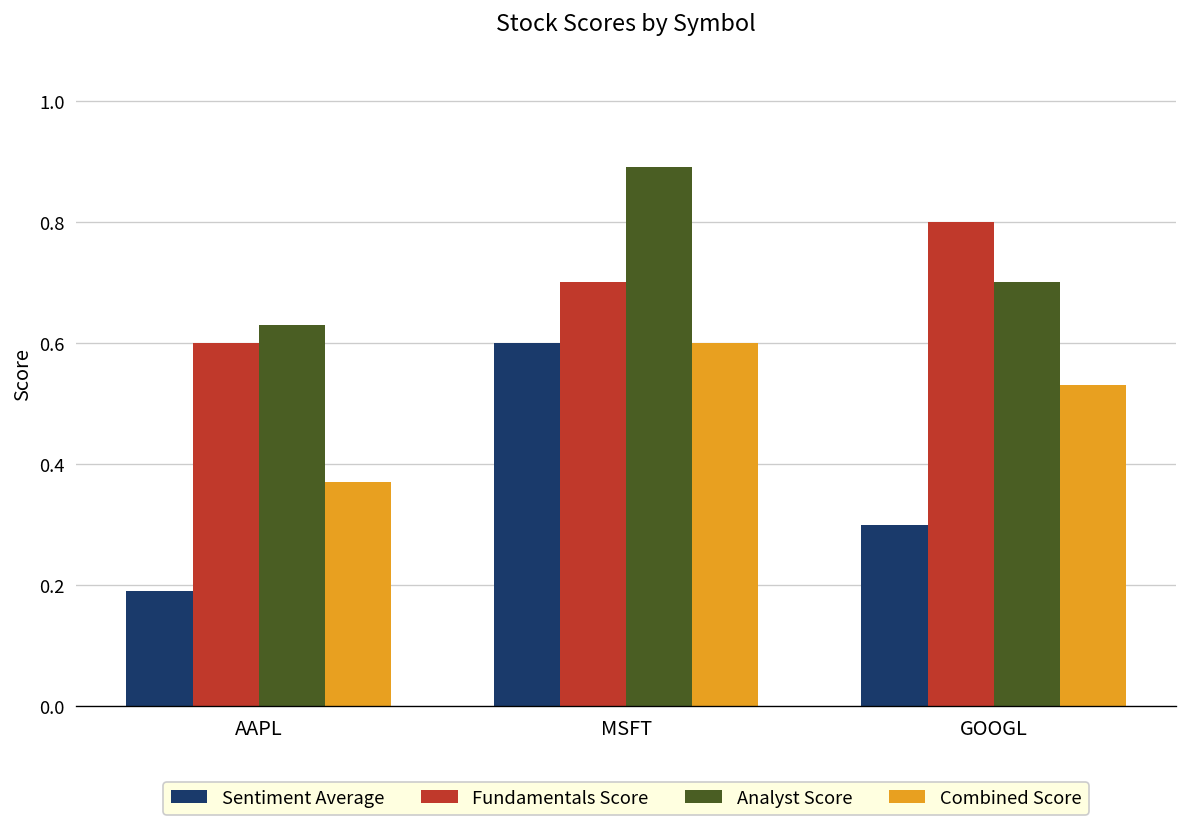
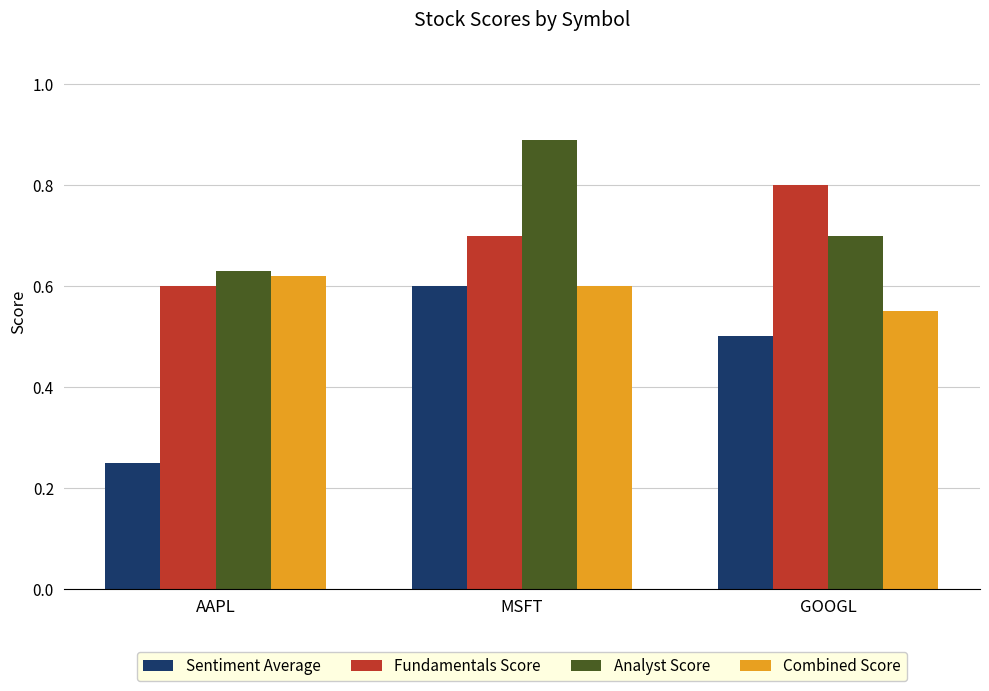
  {
    "Sentiment Average": {
-     "AAPL": 0.19,
+     "AAPL": 0.25,
      "MSFT": 0.60,
-     "GOOGL": 0.3
+     "GOOGL": 0.5
    },
    "Fundamentals Score": {
      "AAPL": 0.60,
      "MSFT": 0.70,
      "GOOGL": 0.80
    },
    "Analyst Score": {
      "AAPL": 0.63,
      "MSFT": 0.89,
      "GOOGL": 0.70
    },
    "Combined Score": {
-     "AAPL": 0.37,
+     "AAPL": 0.62,
      "MSFT": 0.60,
-     "GOOGL": 0.53
+     "GOOGL": 0.55
    }
  }
